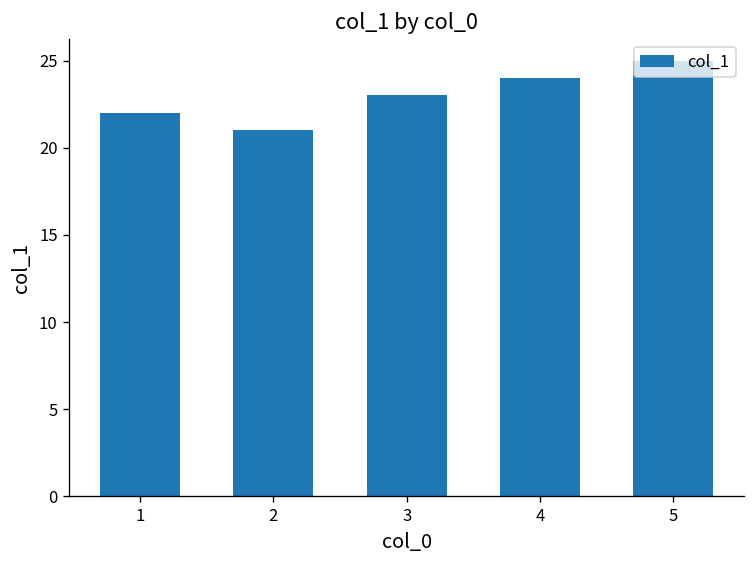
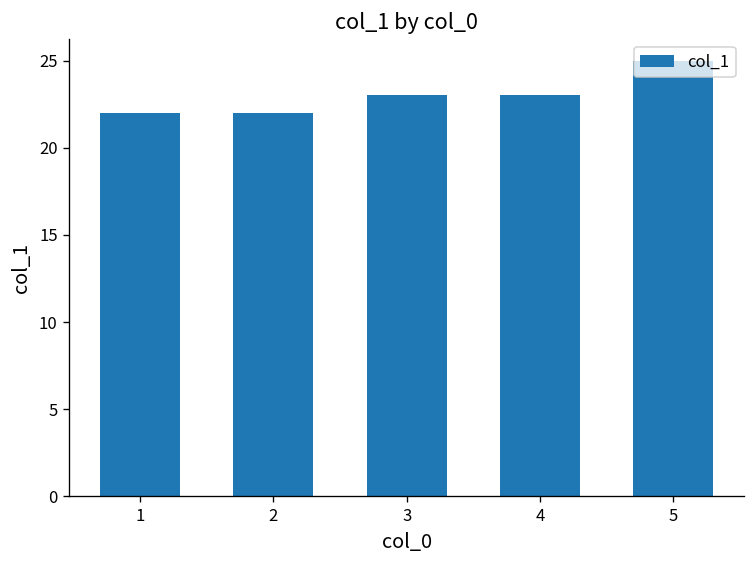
  {
    "1": 22,
-   "2": 21,
+   "2": 22,
    "3": 23,
-   "4": 24
+   "4": 23
  }
